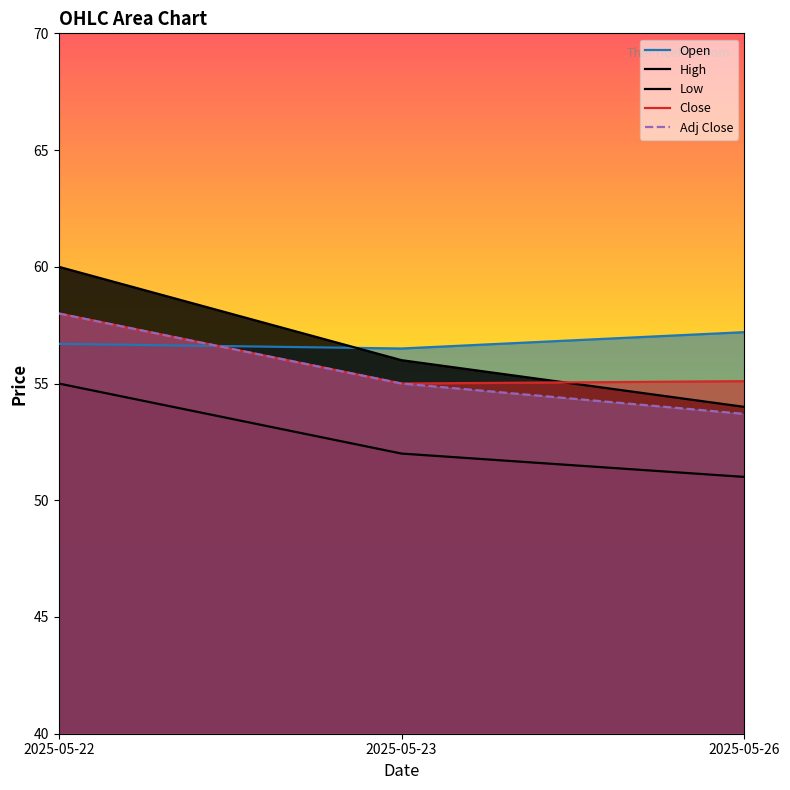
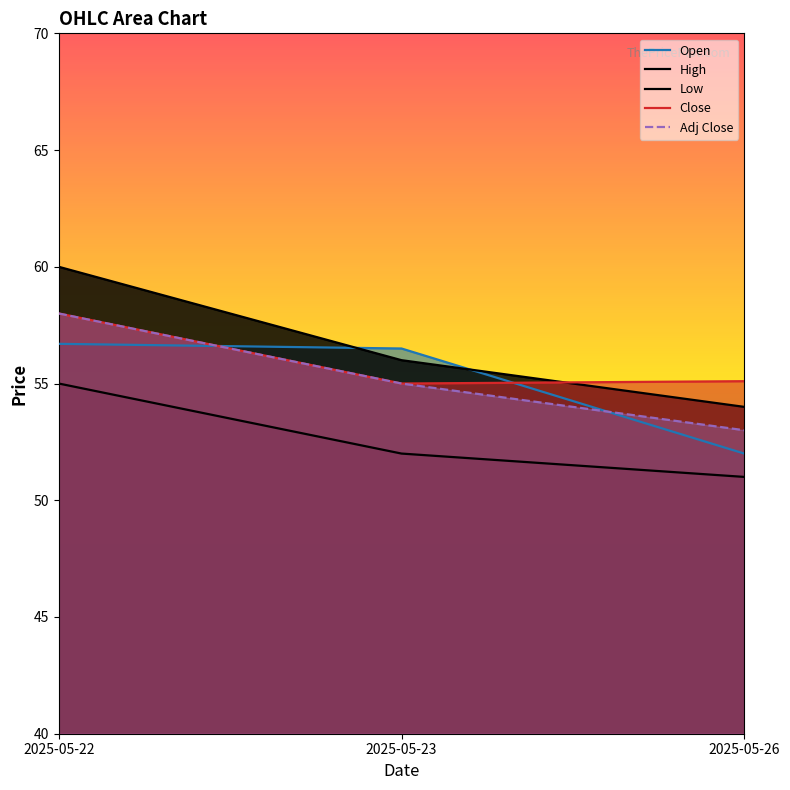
  {
    "Open": {
      "2025-05-22": 56.7,
      "2025-05-23": 56.5,
-     "2025-05-26": 57.2
+     "2025-05-26": 52.0
    },
    "Close": {
      "2025-05-26": 55.1
    },
    "Adj Close": {
-     "2025-05-26": 53.7
+     "2025-05-26": 53.0
    }
  }
